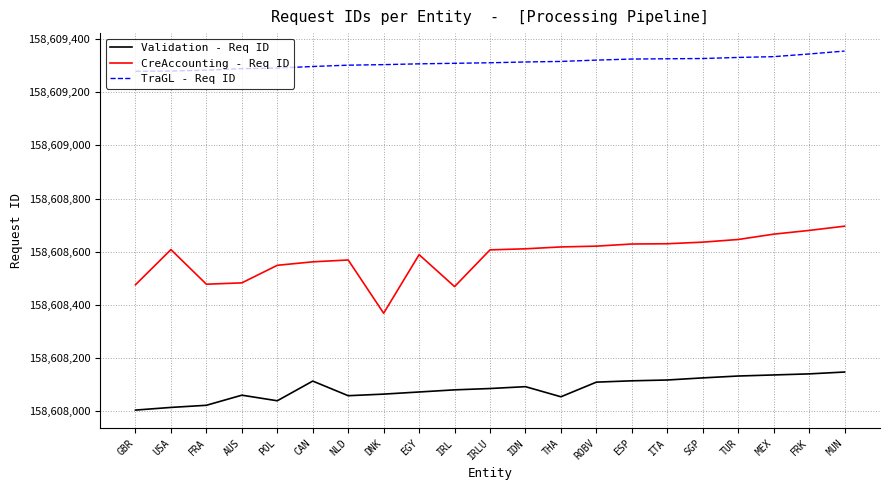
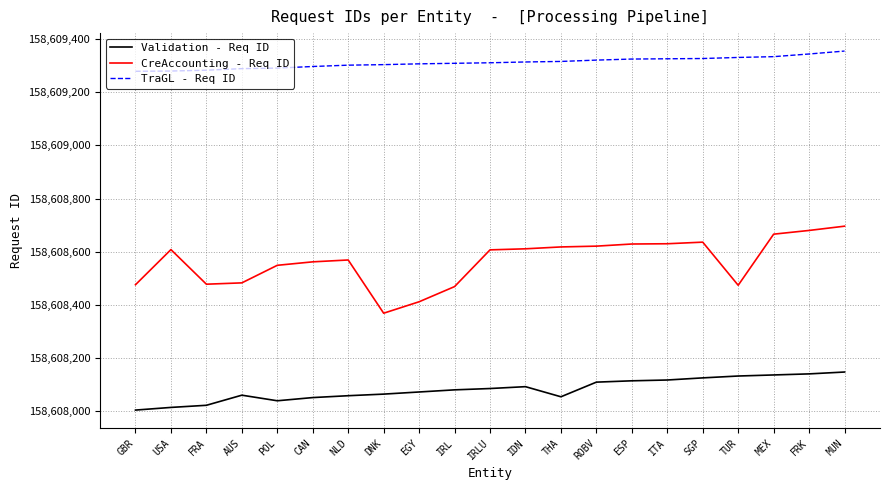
  {
    "Validation - Req ID": {
      "GBR": "158,608,010",
      "USA": "158,608,020",
      "FRA": "158,608,020",
      "AUS": "158,608,060",
      "POL": "158,608,040",
-     "CAN": "158,608,110",
+     "CAN": "158,608,050",
      "NLD": "158,608,060",
      "DNK": "158,608,070",
      "EGY": "158,608,070",
      "IRL": "158,608,080",
      "IRLU": "158,608,090",
      "IDN": "158,608,090",
      "THA": "158,608,060",
      "ROBV": "158,608,110",
      "ESP": "158,608,120",
      "ITA": "158,608,120",
      "SGP": "158,608,130",
      "TUR": "158,608,130",
      "MEX": "158,608,140",
      "FRK": "158,608,140",
      "MUN": "158,608,150"
    },
    "CreAccounting - Req ID": {
      "GBR": "158,608,480",
      "USA": "158,608,610",
      "FRA": "158,608,480",
      "AUS": "158,608,480",
      "POL": "158,608,550",
      "CAN": "158,608,560",
      "NLD": "158,608,570",
      "DNK": "158,608,370",
-     "EGY": "158,608,590",
+     "EGY": "158,608,410",
      "IRL": "158,608,470",
      "IRLU": "158,608,610",
      "IDN": "158,608,610",
      "THA": "158,608,620",
      "ROBV": "158,608,620",
      "ESP": "158,608,630",
      "ITA": "158,608,630",
      "SGP": "158,608,640",
-     "TUR": "158,608,650",
+     "TUR": "158,608,470",
      "MEX": "158,608,670",
      "FRK": "158,608,680",
      "MUN": "158,608,700"
    },
    "TraGL - Req ID": {
      "CAN": "158,609,300",
      "NLD": "158,609,300",
      "DNK": "158,609,300",
      "EGY": "158,609,310",
      "IRL": "158,609,310",
      "IRLU": "158,609,310",
      "IDN": "158,609,310",
      "THA": "158,609,320",
      "ROBV": "158,609,320",
      "ESP": "158,609,320",
      "ITA": "158,609,330",
      "SGP": "158,609,330",
      "TUR": "158,609,330",
      "MEX": "158,609,330",
      "FRK": "158,609,340",
      "MUN": "158,609,350"
    }
  }
